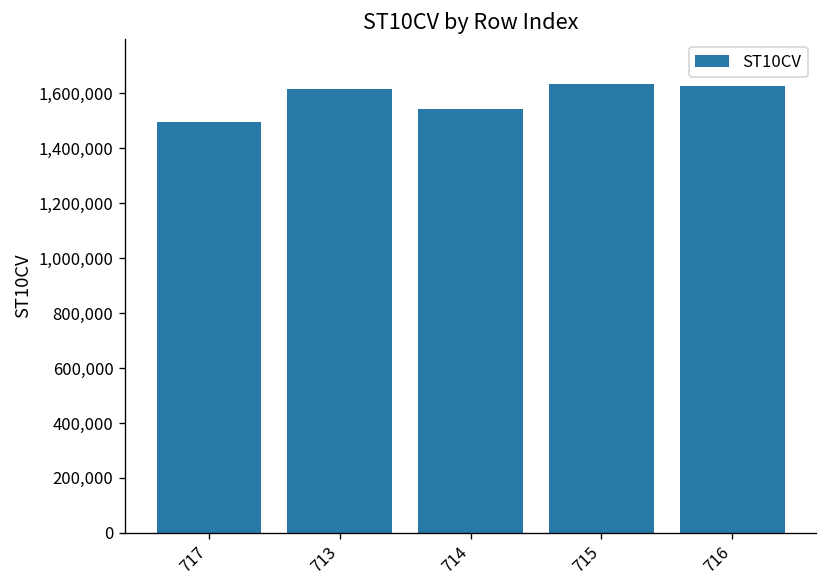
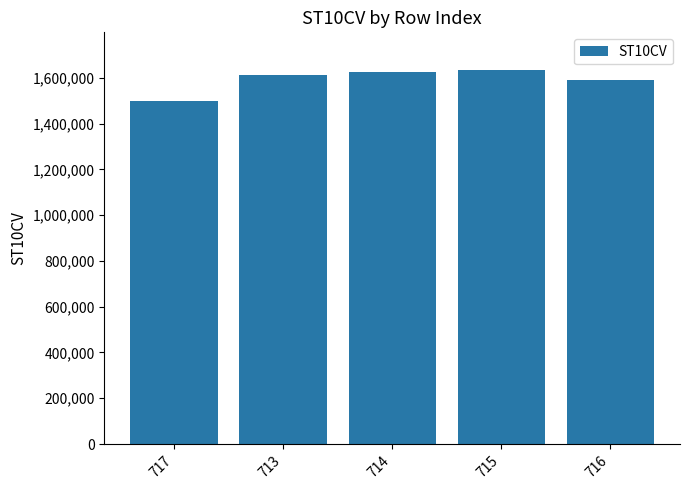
  {
    "717": "1,500,000",
    "713": "1,610,000",
-   "714": "1,540,000",
+   "714": "1,620,000",
    "715": "1,640,000",
-   "716": "1,630,000"
+   "716": "1,590,000"
  }
